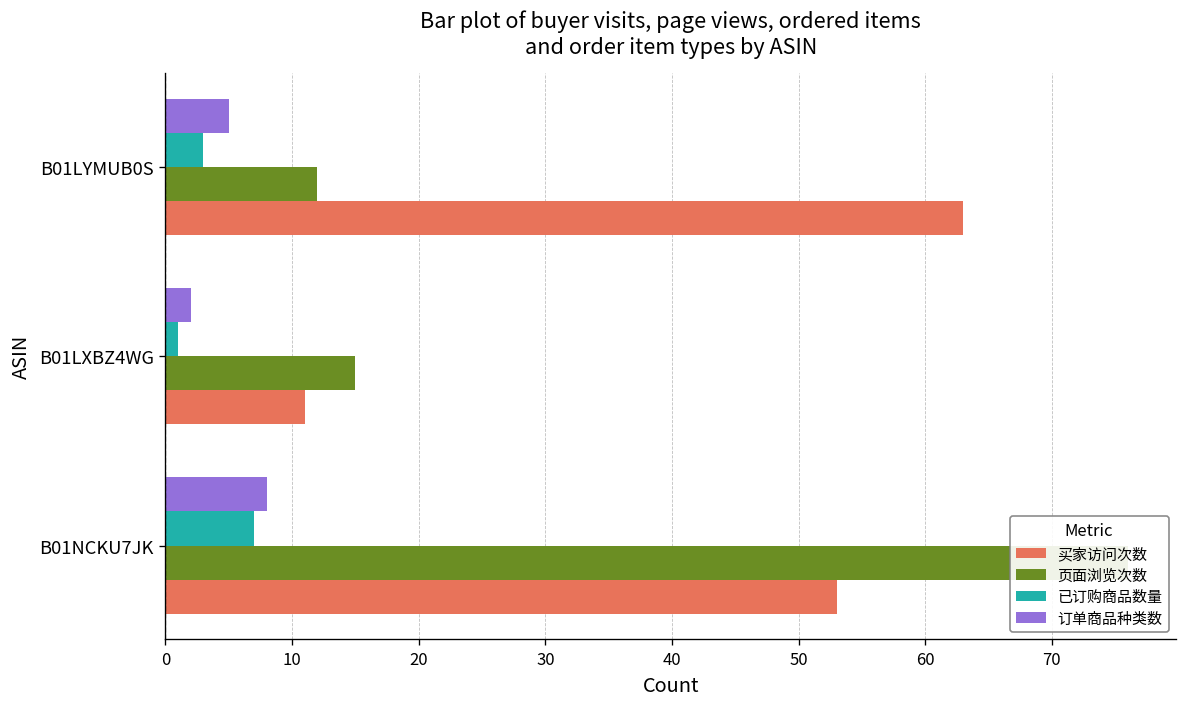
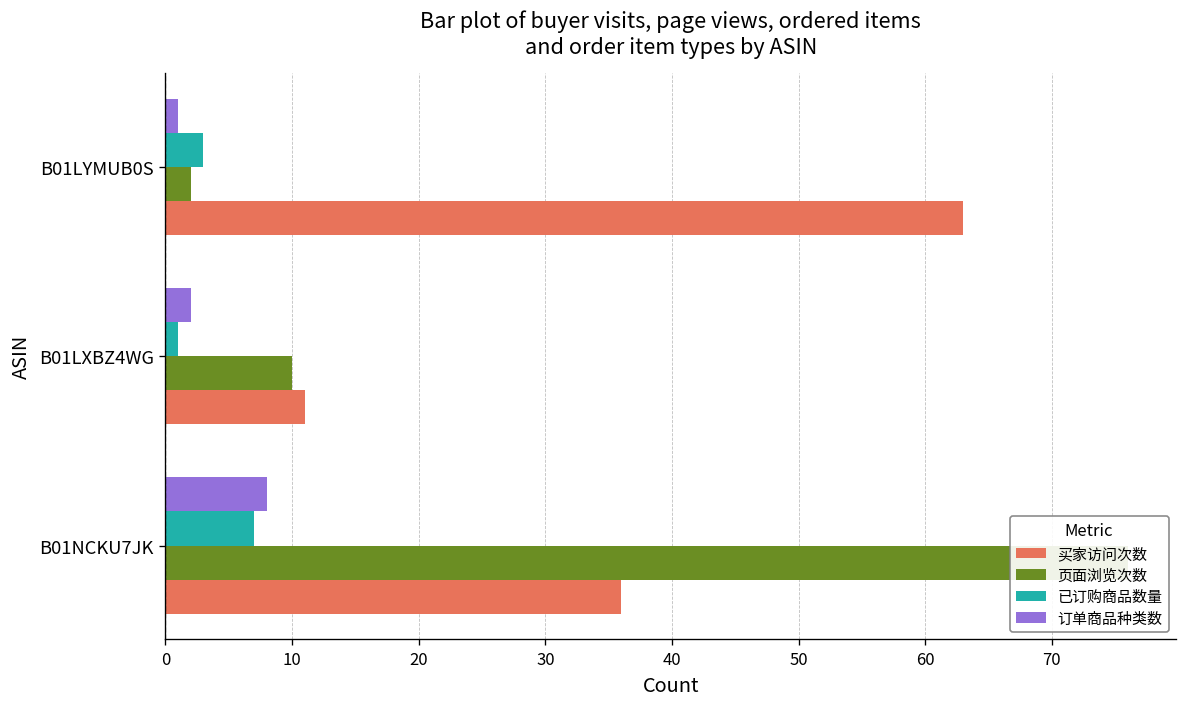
  {
    "买家访问次数": {
      "B01LYMUB0S": 63,
      "B01LXBZ4WG": 11,
-     "B01NCKU7JK": 53
+     "B01NCKU7JK": 36
    },
    "页面浏览次数": {
-     "B01LYMUB0S": 12,
-     "B01LXBZ4WG": 15
+     "B01LYMUB0S": 2,
+     "B01LXBZ4WG": 10
    },
    "已订购商品数量": {
      "B01LYMUB0S": 3,
      "B01LXBZ4WG": 1,
      "B01NCKU7JK": 7
    },
    "订单商品种类数": {
-     "B01LYMUB0S": 5,
+     "B01LYMUB0S": 1,
      "B01LXBZ4WG": 2,
      "B01NCKU7JK": 8
    }
  }
